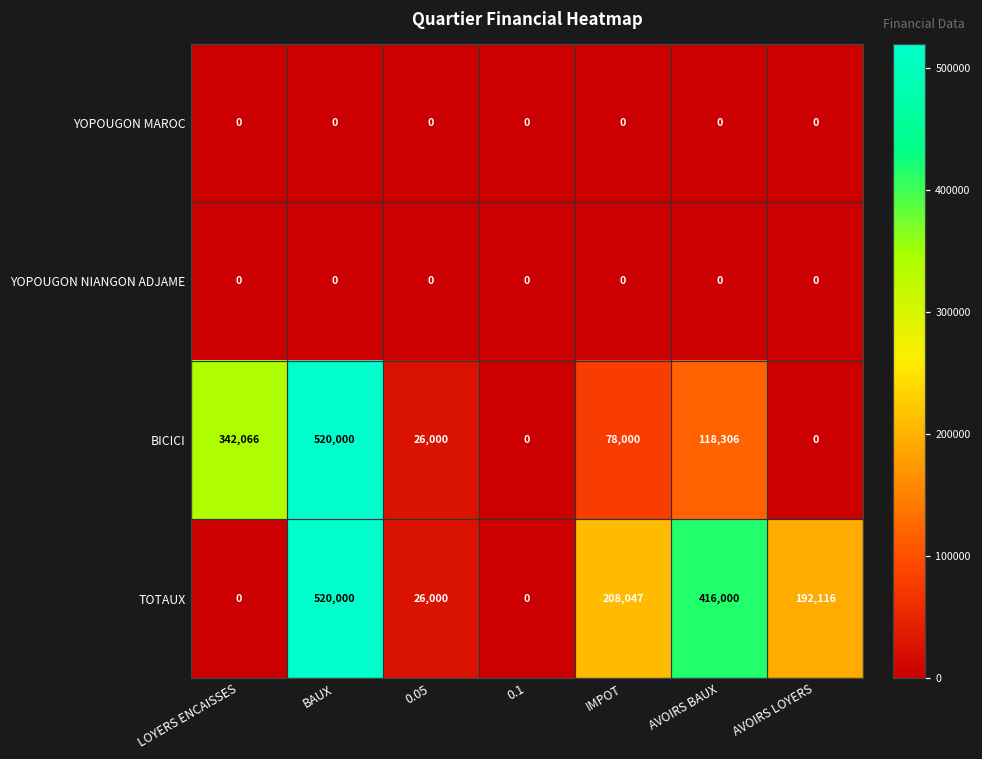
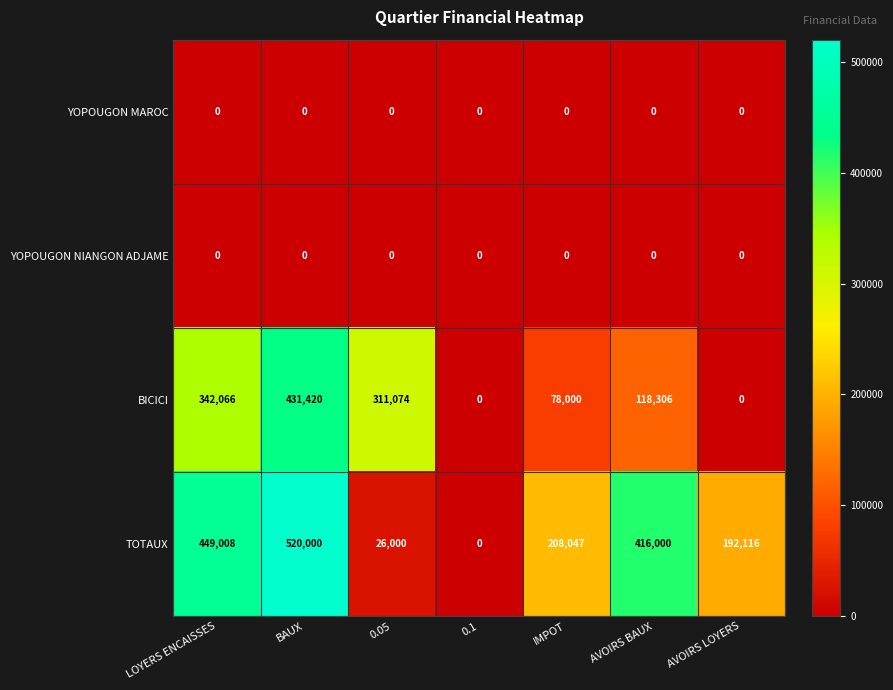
  {
    "YOPOUGON MAROC": {
      "LOYERS ENCAISSES": "0",
      "BAUX": "0",
      "0.05": "0",
      "0.1": "0",
      "IMPOT": "0",
      "AVOIRS BAUX": "0",
      "AVOIRS LOYERS": "0"
    },
    "YOPOUGON NIANGON ADJAME": {
      "LOYERS ENCAISSES": "0",
      "BAUX": "0",
      "0.05": "0",
      "0.1": "0",
      "IMPOT": "0",
      "AVOIRS BAUX": "0",
      "AVOIRS LOYERS": "0"
    },
    "BICICI": {
      "LOYERS ENCAISSES": "342,066",
-     "BAUX": "520,000",
-     "0.05": "26,000",
+     "BAUX": "431,420",
+     "0.05": "311,074",
      "0.1": "0",
      "IMPOT": "78,000",
      "AVOIRS BAUX": "118,306",
      "AVOIRS LOYERS": "0"
    },
    "TOTAUX": {
-     "LOYERS ENCAISSES": "0",
+     "LOYERS ENCAISSES": "449,008",
      "BAUX": "520,000",
      "0.05": "26,000",
      "0.1": "0",
      "IMPOT": "208,047",
      "AVOIRS BAUX": "416,000",
      "AVOIRS LOYERS": "192,116"
    }
  }
